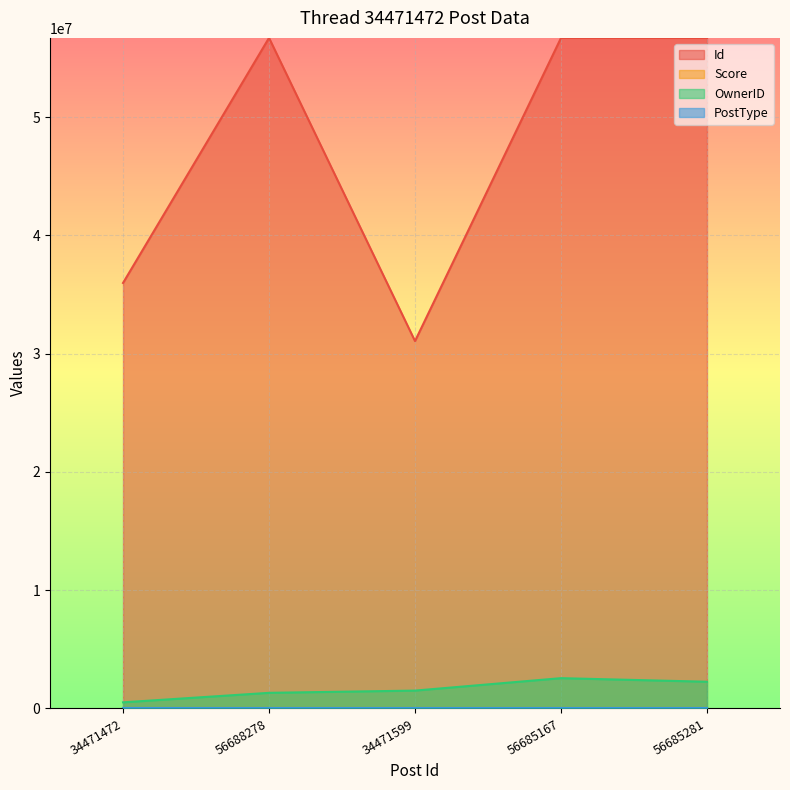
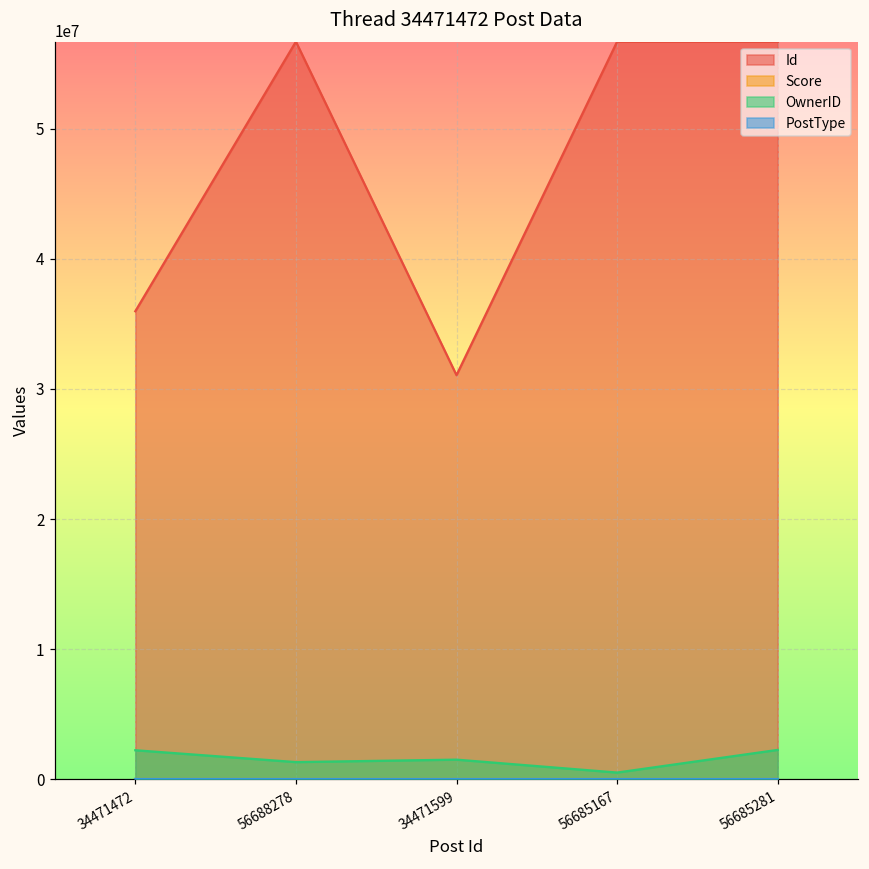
  {
    "Id": {
      "34471472": 36000000,
      "56688278": 56700000,
      "34471599": 31100000,
      "56685167": 56700000,
      "56685281": 56700000
    },
    "PostType": {
      "34471472": 0,
      "56688278": 0,
      "34471599": 0,
      "56685167": 0,
      "56685281": 0
    },
    "OwnerID": {
-     "34471472": 500000,
+     "34471472": 2200000,
      "56688278": 1300000,
      "34471599": 1500000,
-     "56685167": 2600000,
+     "56685167": 500000,
      "56685281": 2300000
    }
  }
